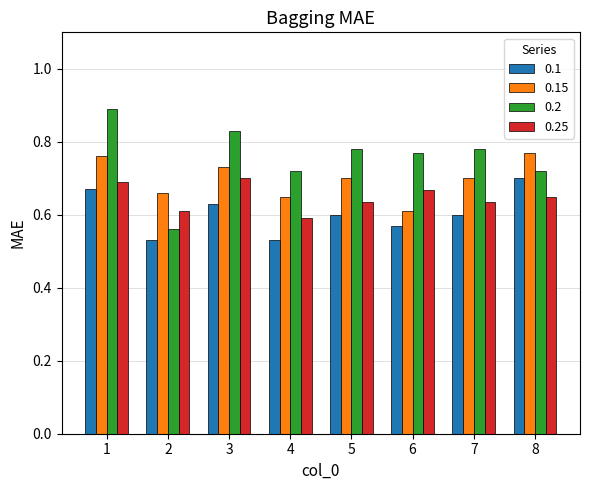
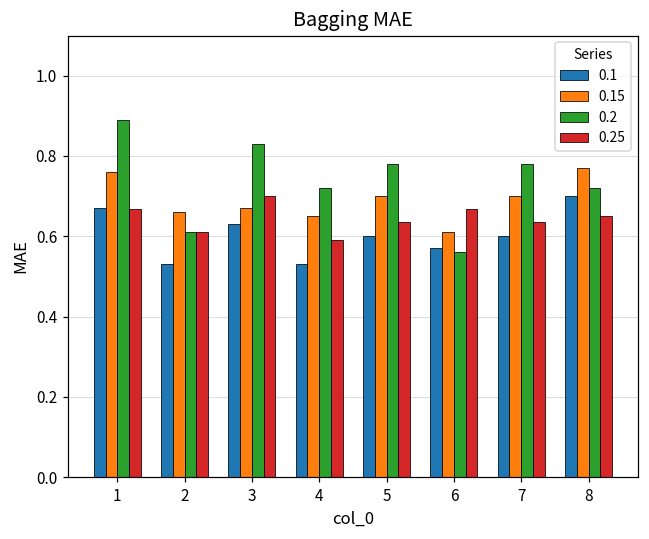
  {
    "0.1": {
      "1": 0.67,
      "2": 0.53,
      "3": 0.63,
      "4": 0.53,
      "5": 0.60,
      "6": 0.57,
      "7": 0.60,
      "8": 0.70
    },
    "0.15": {
      "1": 0.76,
      "2": 0.66,
-     "3": 0.73,
+     "3": 0.67,
      "4": 0.65,
      "5": 0.70,
      "6": 0.61,
      "7": 0.70,
      "8": 0.77
    },
    "0.2": {
      "1": 0.89,
-     "2": 0.56,
+     "2": 0.61,
      "3": 0.83,
      "4": 0.72,
      "5": 0.78,
-     "6": 0.77,
+     "6": 0.56,
      "7": 0.78,
      "8": 0.72
    },
    "0.25": {
-     "1": 0.69,
+     "1": 0.67,
      "2": 0.61,
      "3": 0.70,
      "4": 0.59,
      "5": 0.64,
      "6": 0.67,
      "7": 0.64,
      "8": 0.65
    }
  }
